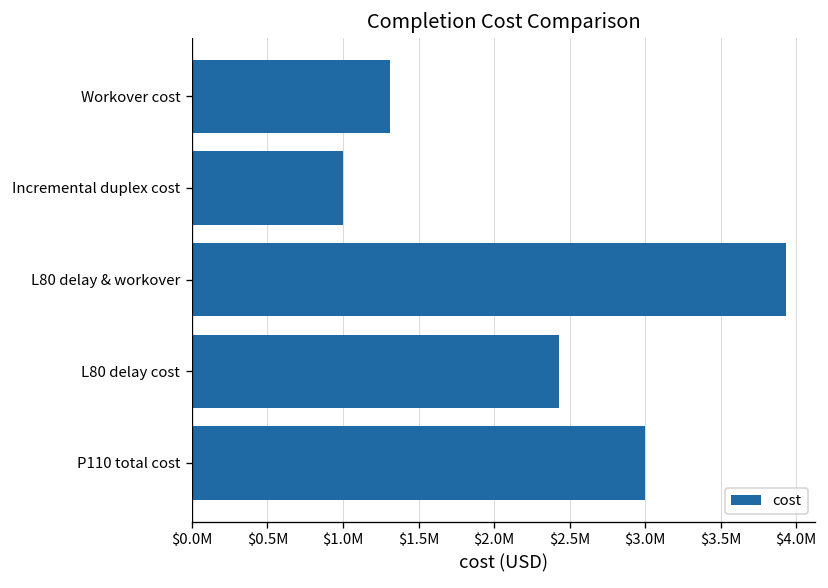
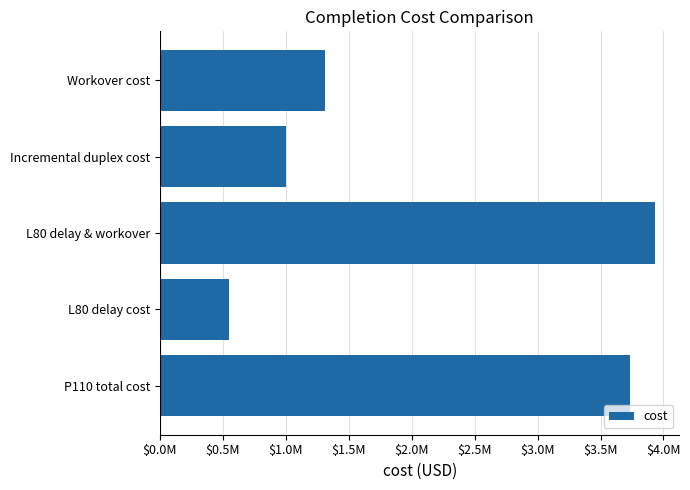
  {
    "Workover cost": "$1310000",
    "Incremental duplex cost": "$1000000",
    "L80 delay & workover": "$3930000",
-   "L80 delay cost": "$2430000",
-   "P110 total cost": "$3000000"
+   "L80 delay cost": "$550000",
+   "P110 total cost": "$3730000"
  }
